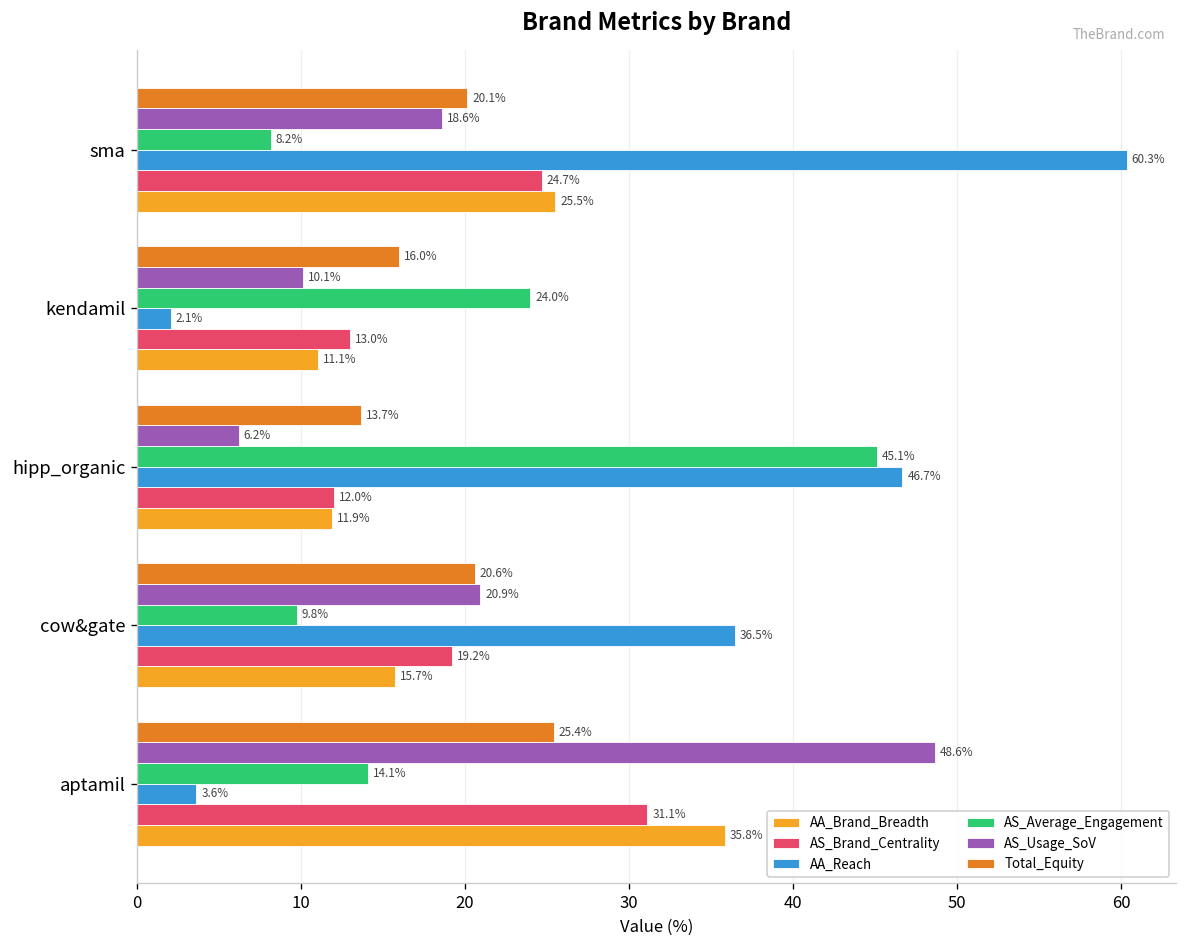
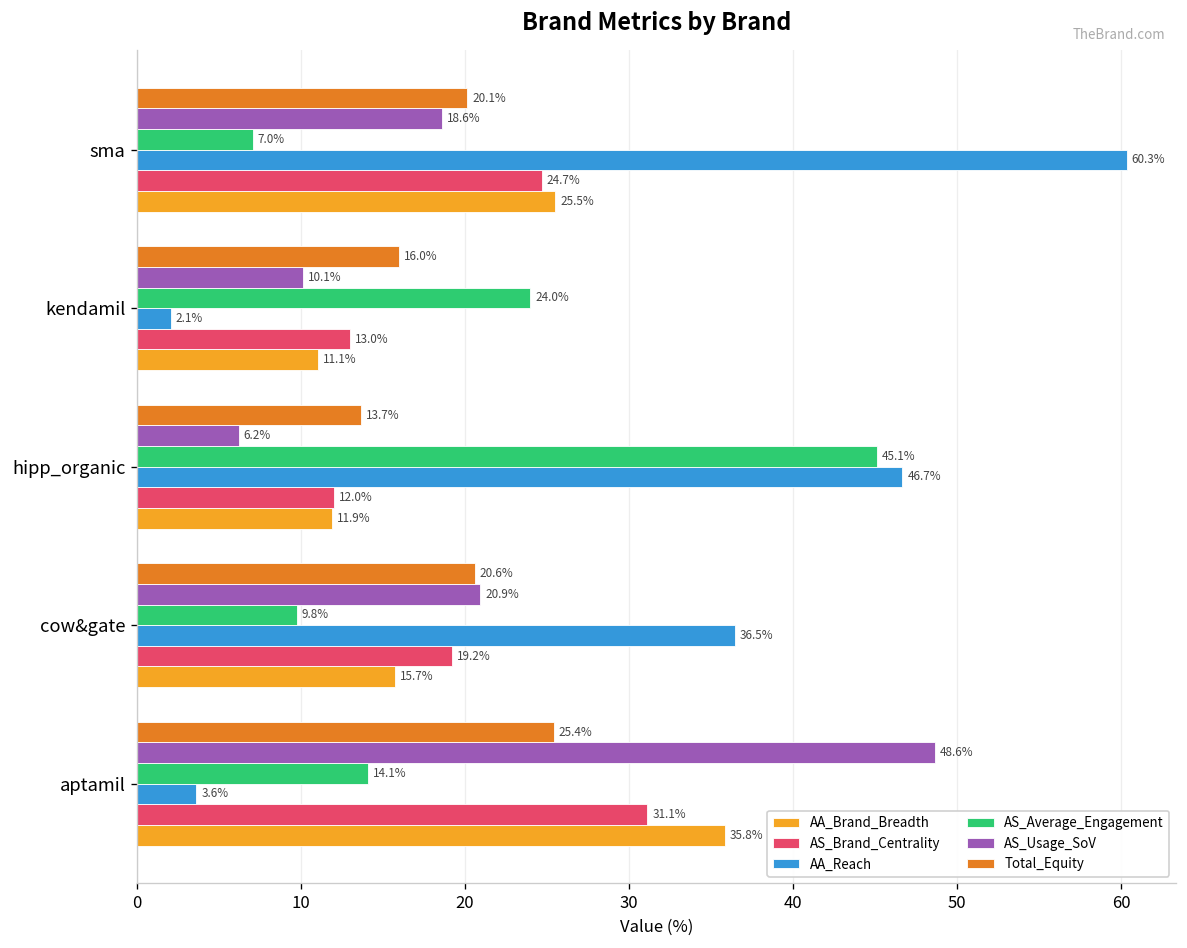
  {
    "AS_Brand_Centrality": {
      "sma": "24.7%",
      "kendamil": "13.0%",
      "hipp_organic": "12.0%",
      "cow&gate": "19.2%",
      "aptamil": "31.1%"
    },
    "AA_Reach": {
      "sma": "60.3%",
      "kendamil": "2.1%",
      "hipp_organic": "46.7%",
      "cow&gate": "36.5%",
      "aptamil": "3.6%"
    },
    "AS_Average_Engagement": {
-     "sma": "8.2%",
+     "sma": "7.0%",
      "kendamil": "24.0%",
      "hipp_organic": "45.1%",
      "cow&gate": "9.8%",
      "aptamil": "14.1%"
    },
    "AS_Usage_SoV": {
      "sma": "18.6%",
      "kendamil": "10.1%",
      "hipp_organic": "6.2%",
      "cow&gate": "20.9%",
      "aptamil": "48.6%"
    }
  }
